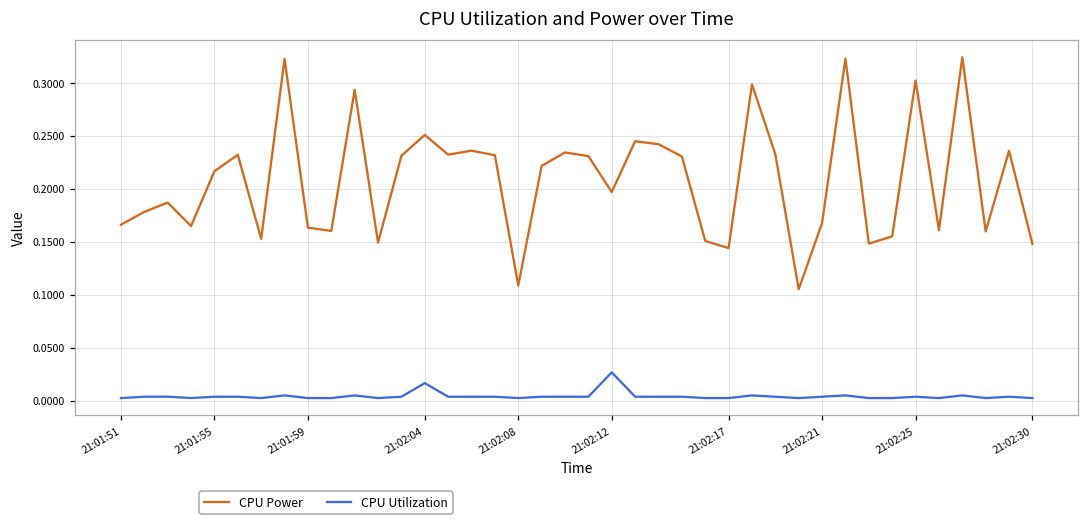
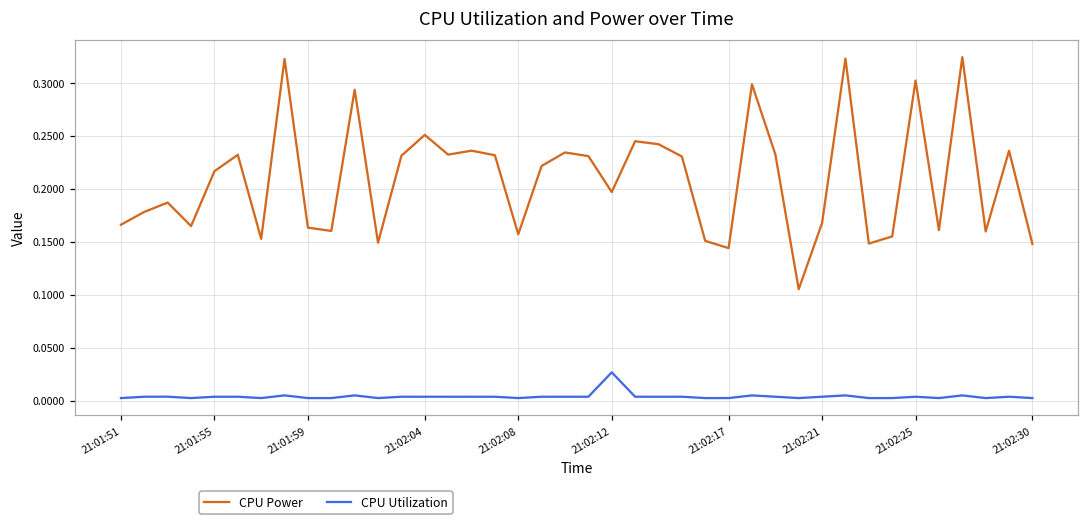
  {
    "CPU Power": {
      "21:01:51": 0.17,
      "21:01:55": 0.22,
      "21:01:59": 0.16,
      "21:02:04": 0.25,
-     "21:02:08": 0.11,
+     "21:02:08": 0.16,
      "21:02:12": 0.20,
      "21:02:17": 0.14,
      "21:02:21": 0.17,
      "21:02:25": 0.30,
      "21:02:30": 0.15
    },
    "CPU Utilization": {
      "21:01:51": 0.00,
      "21:01:55": 0.00,
      "21:01:59": 0.00,
-     "21:02:04": 0.02,
+     "21:02:04": 0.00,
      "21:02:08": 0.00,
      "21:02:12": 0.03,
      "21:02:17": 0.00,
      "21:02:21": 0.00,
      "21:02:25": 0.00,
      "21:02:30": 0.00
    }
  }
